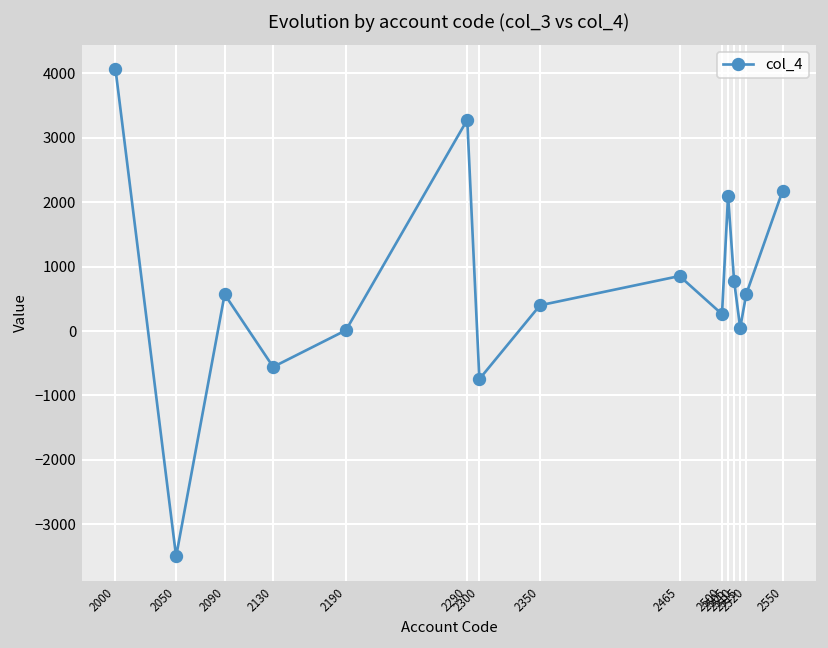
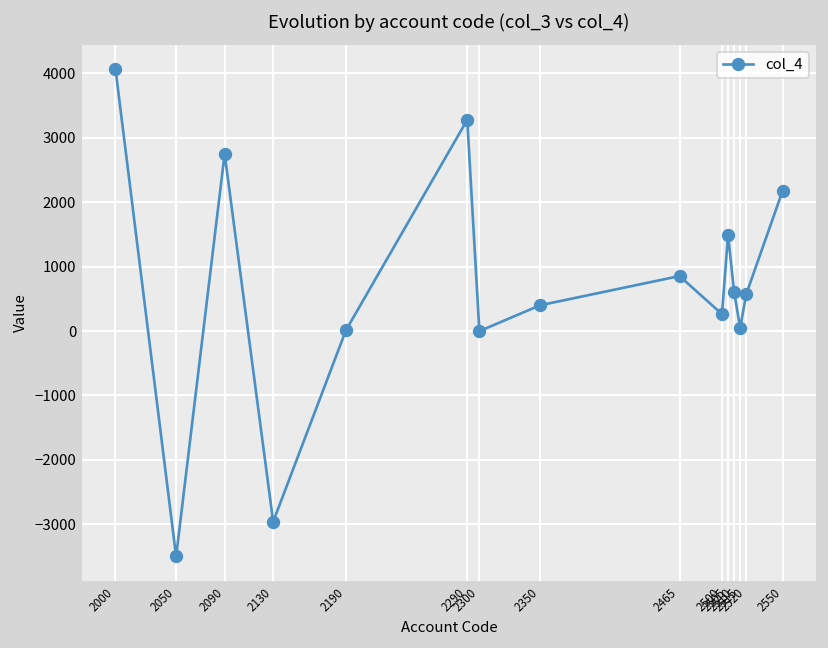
  {
    "2000": 4100,
    "2050": -3500,
-   "2090": 600,
-   "2130": -600,
+   "2090": 2700,
+   "2130": -3000,
    "2190": 0,
    "2290": 3300,
-   "2300": -700,
+   "2300": 0,
    "2350": 400,
    "2465": 900,
    "2500": 300,
-   "2505": 2100,
-   "2510": 800,
+   "2505": 1500,
+   "2510": 600,
    "2515": 0,
    "2520": 600,
    "2550": 2200
  }
